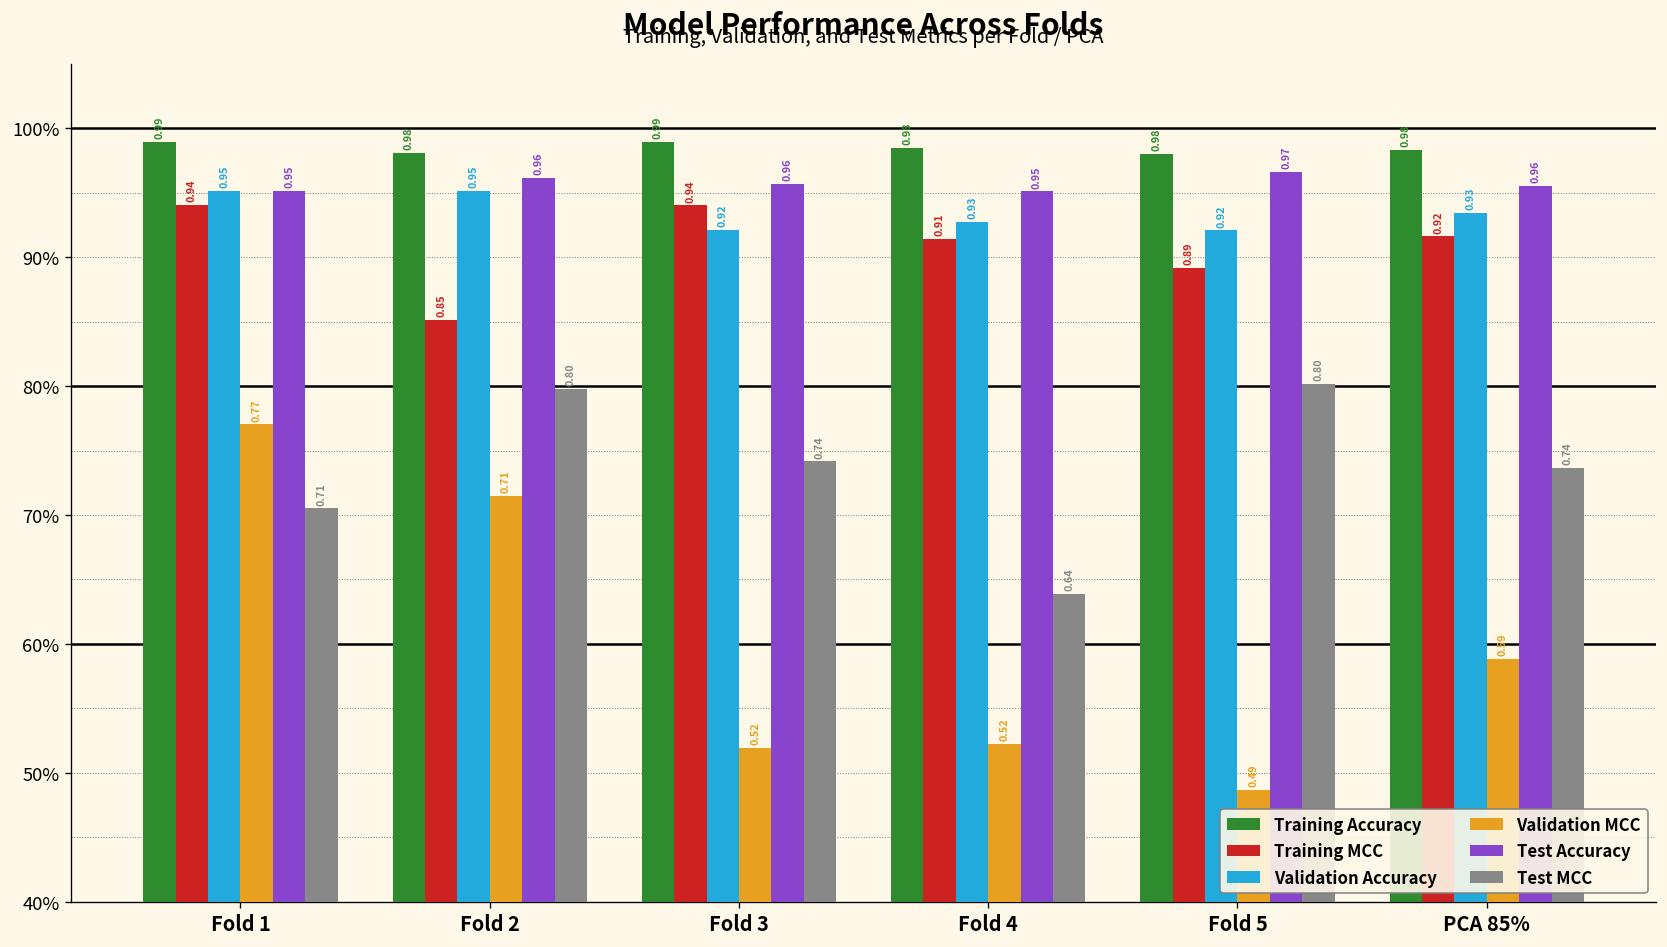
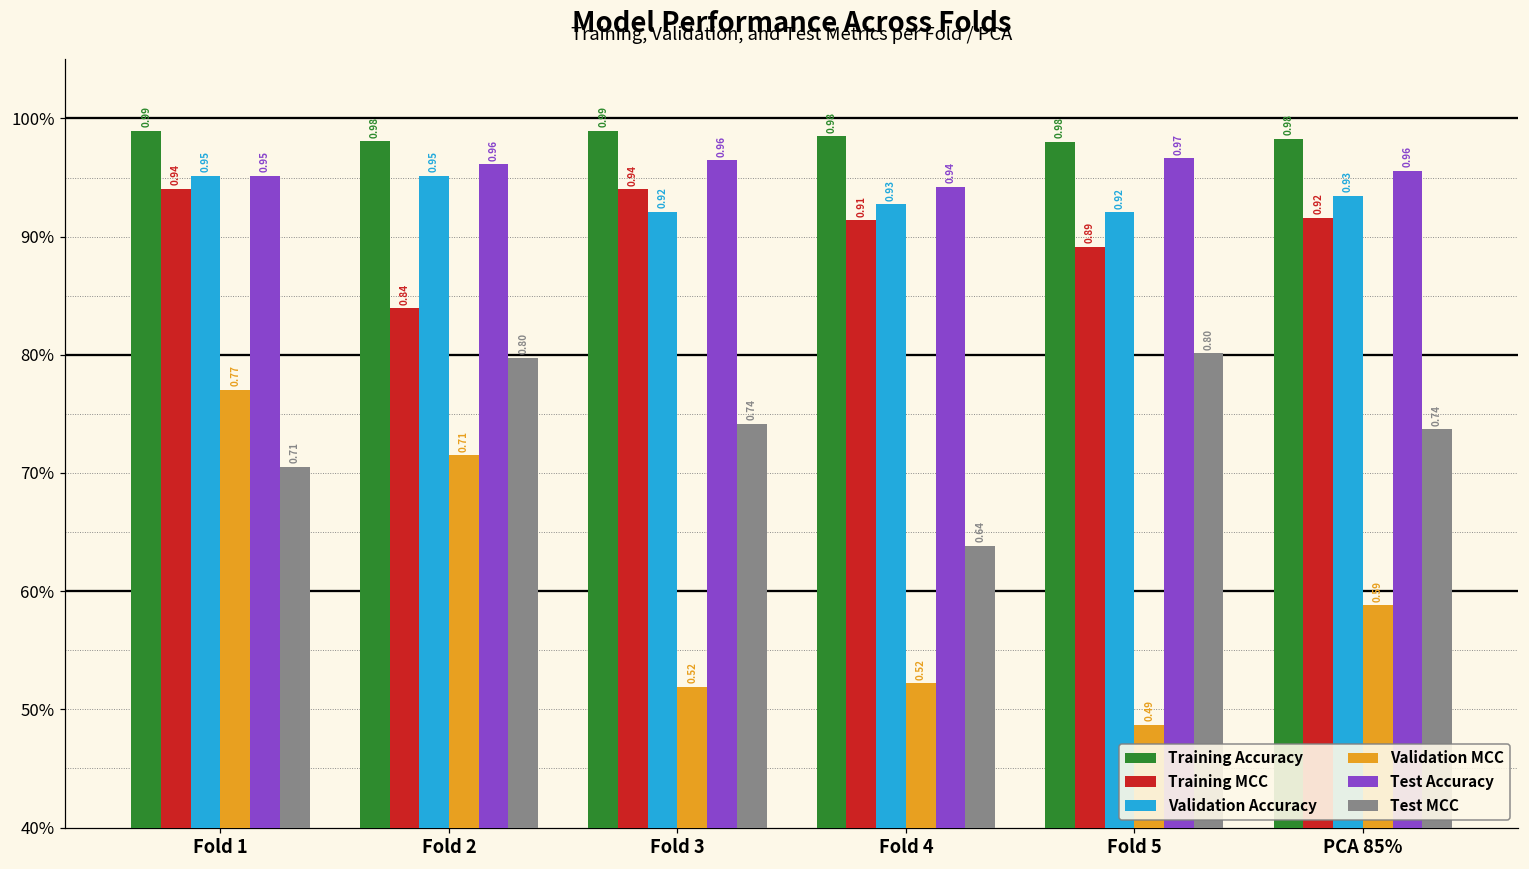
  {
    "Training Accuracy": {
      "Fold 1": "0.99",
      "Fold 2": "0.98",
      "Fold 3": "0.99",
      "Fold 4": "0.98",
      "Fold 5": "0.98",
      "PCA 85%": "0.98"
    },
    "Training MCC": {
      "Fold 1": "0.94",
-     "Fold 2": "0.85",
+     "Fold 2": "0.84",
      "Fold 3": "0.94",
      "Fold 4": "0.91",
      "Fold 5": "0.89",
      "PCA 85%": "0.92"
    },
    "Validation Accuracy": {
      "Fold 1": "0.95",
      "Fold 2": "0.95",
      "Fold 3": "0.92",
      "Fold 4": "0.93",
      "Fold 5": "0.92",
      "PCA 85%": "0.93"
    },
    "Validation MCC": {
      "Fold 1": "0.77",
      "Fold 2": "0.71",
      "Fold 3": "0.52",
      "Fold 4": "0.52",
      "Fold 5": "0.49",
      "PCA 85%": "0.59"
    },
    "Test Accuracy": {
      "Fold 1": "0.95",
      "Fold 2": "0.96",
-     "Fold 3": "95.7%",
-     "Fold 4": "0.95",
+     "Fold 3": "96.5%",
+     "Fold 4": "0.94",
      "Fold 5": "0.97",
      "PCA 85%": "0.96"
    },
    "Test MCC": {
      "Fold 1": "0.71",
      "Fold 2": "0.80",
      "Fold 3": "0.74",
      "Fold 4": "0.64",
      "Fold 5": "0.80",
      "PCA 85%": "0.74"
    }
  }
